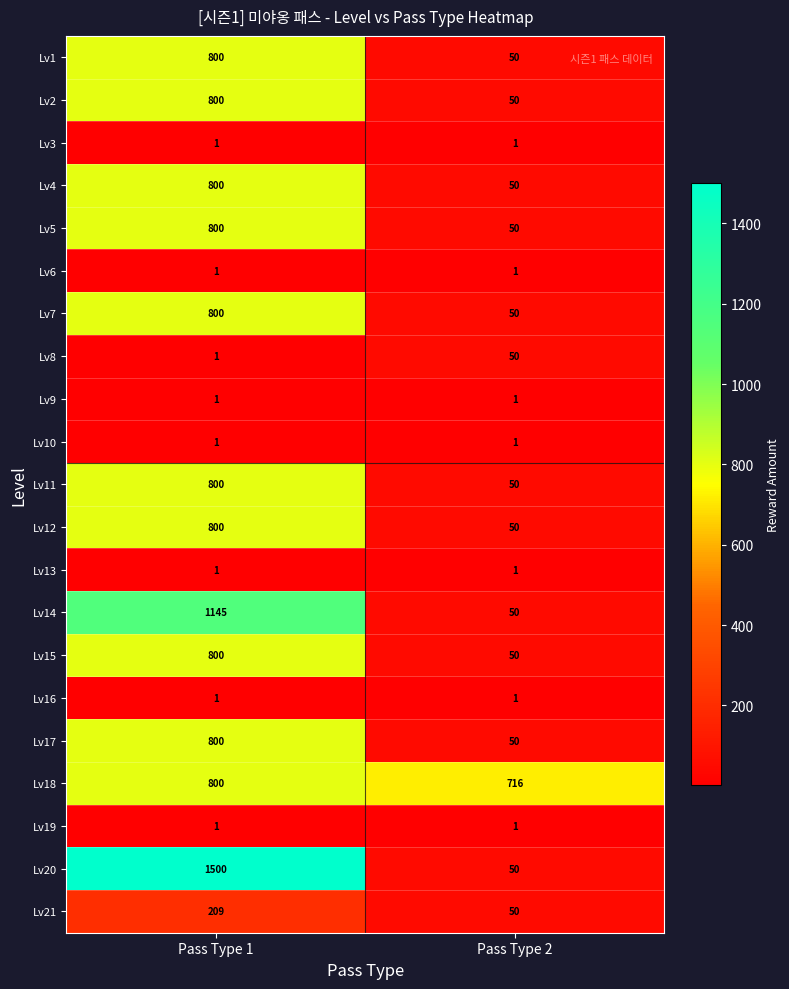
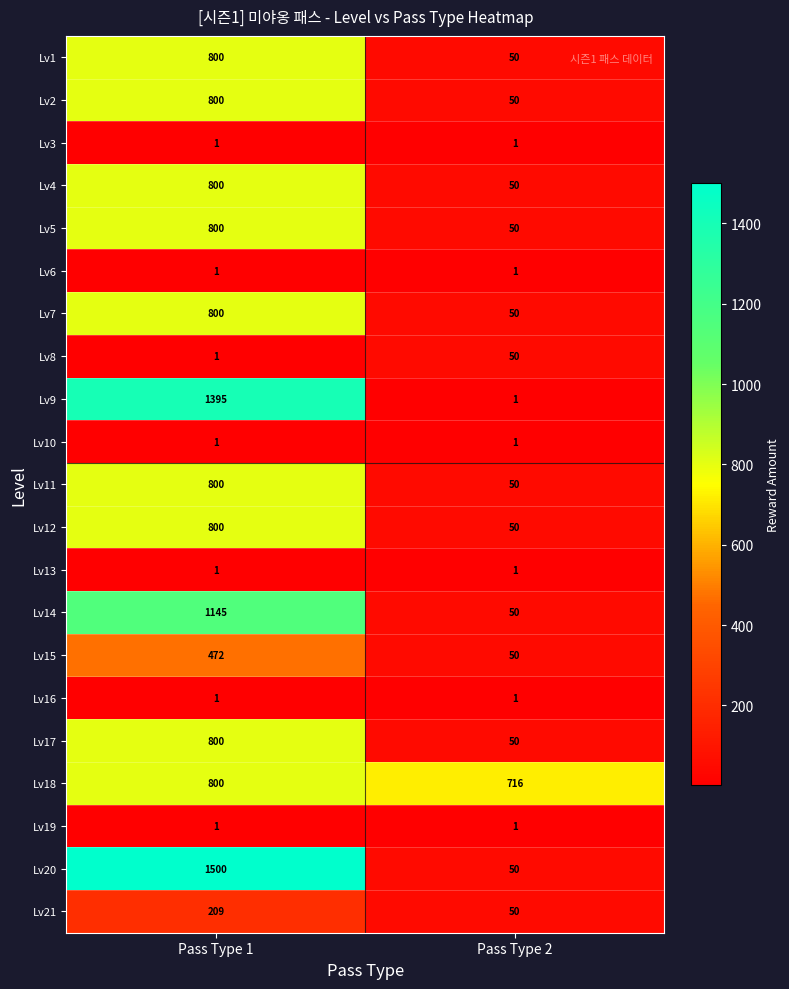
  {
    "Lv1": {
      "Pass Type 1": 800
    },
    "Lv2": {
      "Pass Type 1": 800,
      "Pass Type 2": 50
    },
    "Lv3": {
      "Pass Type 1": 1,
      "Pass Type 2": 1
    },
    "Lv4": {
      "Pass Type 1": 800,
      "Pass Type 2": 50
    },
    "Lv5": {
      "Pass Type 1": 800,
      "Pass Type 2": 50
    },
    "Lv6": {
      "Pass Type 1": 1,
      "Pass Type 2": 1
    },
    "Lv7": {
      "Pass Type 1": 800,
      "Pass Type 2": 50
    },
    "Lv8": {
      "Pass Type 1": 1,
      "Pass Type 2": 50
    },
    "Lv9": {
-     "Pass Type 1": 1,
+     "Pass Type 1": 1395,
      "Pass Type 2": 1
    },
    "Lv10": {
      "Pass Type 1": 1,
      "Pass Type 2": 1
    },
    "Lv11": {
      "Pass Type 1": 800,
      "Pass Type 2": 50
    },
    "Lv12": {
      "Pass Type 1": 800,
      "Pass Type 2": 50
    },
    "Lv13": {
      "Pass Type 1": 1,
      "Pass Type 2": 1
    },
    "Lv14": {
      "Pass Type 1": 1145,
      "Pass Type 2": 50
    },
    "Lv15": {
-     "Pass Type 1": 800,
+     "Pass Type 1": 472,
      "Pass Type 2": 50
    },
    "Lv16": {
      "Pass Type 1": 1,
      "Pass Type 2": 1
    },
    "Lv17": {
      "Pass Type 1": 800,
      "Pass Type 2": 50
    },
    "Lv18": {
      "Pass Type 1": 800,
      "Pass Type 2": 716
    },
    "Lv19": {
      "Pass Type 1": 1,
      "Pass Type 2": 1
    },
    "Lv20": {
      "Pass Type 1": 1500,
      "Pass Type 2": 50
    },
    "Lv21": {
      "Pass Type 1": 209,
      "Pass Type 2": 50
    }
  }
